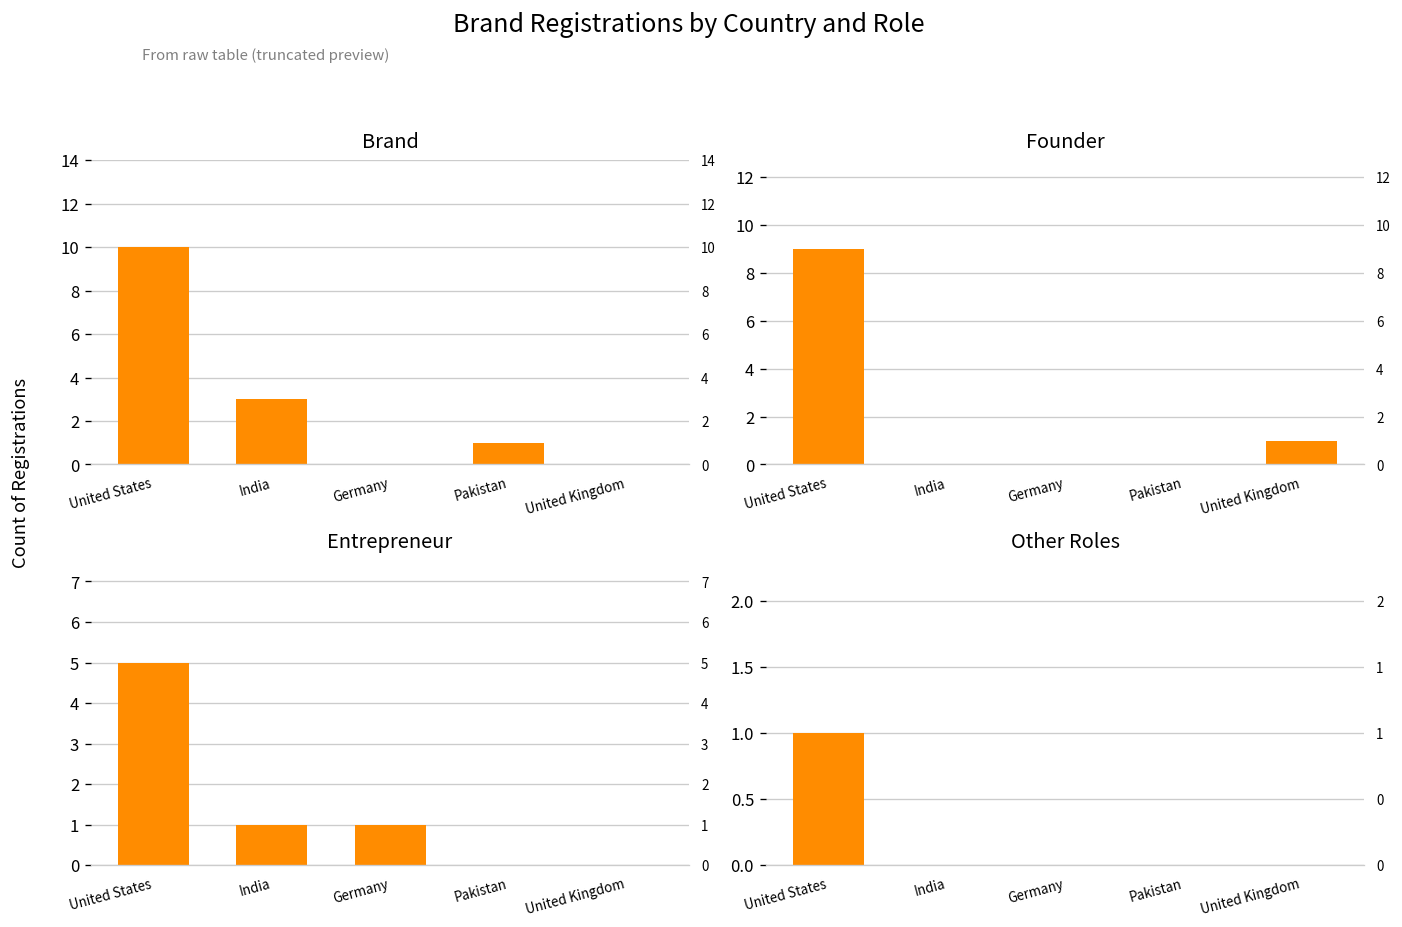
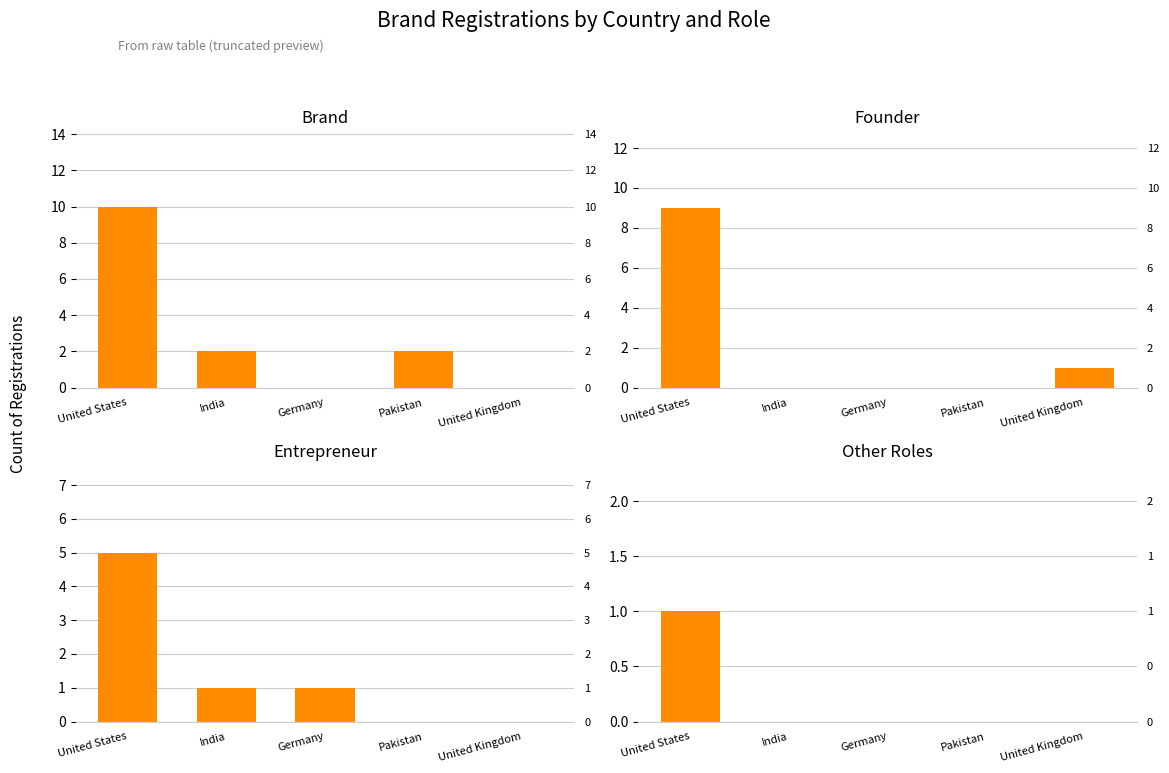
  {
    "Brand": {
      "United States": 10,
-     "India": 3,
+     "India": 2,
      "Germany": 0,
-     "Pakistan": 1,
+     "Pakistan": 2,
      "United Kingdom": 0
    },
    "Founder": {
      "United States": 9.0,
      "India": 0.0,
      "Germany": 0.0,
      "Pakistan": 0.0,
      "United Kingdom": 1.0
    },
    "Entrepreneur": {
      "United States": 5.0,
      "India": 1.0,
      "Germany": 1.0,
      "Pakistan": 0.0,
      "United Kingdom": 0.0
    },
    "Other Roles": {
      "United States": 1.00,
      "India": 0.00,
      "Germany": 0.00,
      "Pakistan": 0.00,
      "United Kingdom": 0.00
    }
  }
